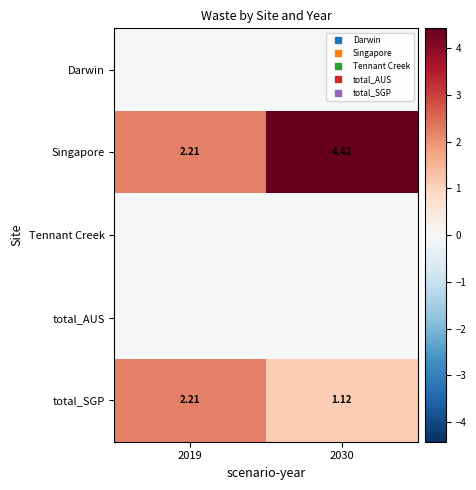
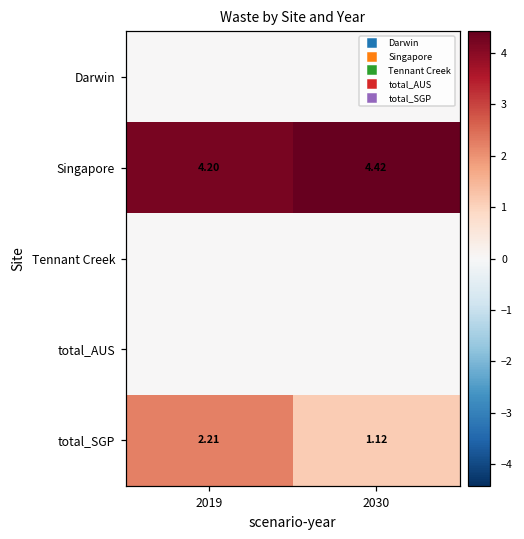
  {
    "Singapore": {
-     "2019": 2.21,
+     "2019": 4.20,
      "2030": 4.42
    },
    "total_SGP": {
      "2019": 2.21,
      "2030": 1.12
    }
  }
